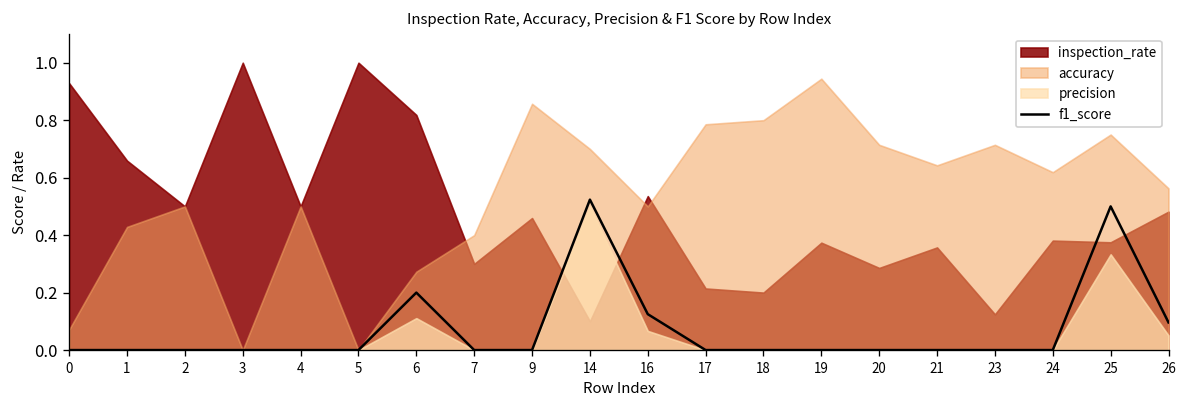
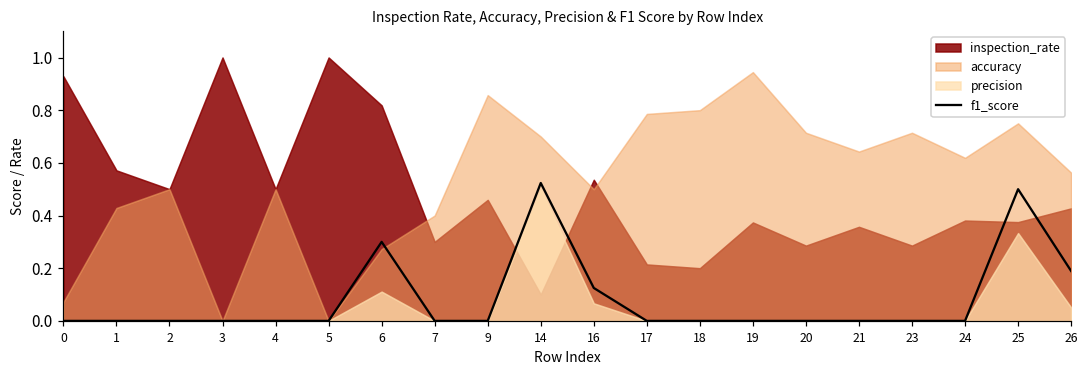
  {
    "inspection_rate": {
      "0": 0.93,
-     "1": 0.66,
+     "1": 0.57,
      "3": 1.00,
      "5": 1.00,
      "6": 0.82,
      "7": 0.30,
      "9": 0.46,
      "14": 0.10,
      "16": 0.54,
      "17": 0.21,
      "18": 0.20,
      "19": 0.37,
      "20": 0.29,
      "21": 0.36,
-     "23": 0.12,
+     "23": 0.29,
      "24": 0.38,
      "25": 0.38,
-     "26": 0.48
+     "26": 0.43
    },
    "f1_score": {
-     "6": 0.2,
+     "6": 0.3,
      "14": 0.52,
      "16": 0.13,
      "25": 0.50,
-     "26": 0.10
+     "26": 0.19
    }
  }
